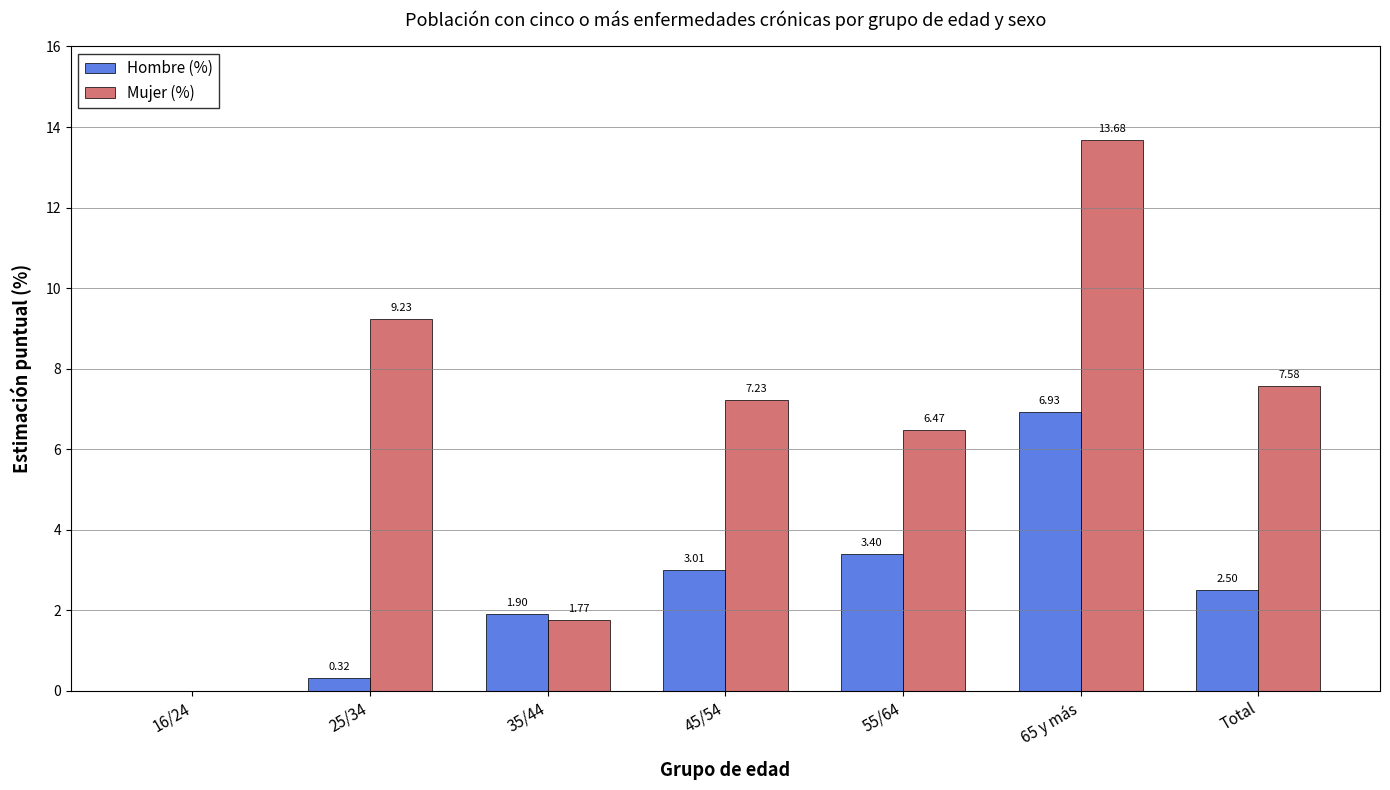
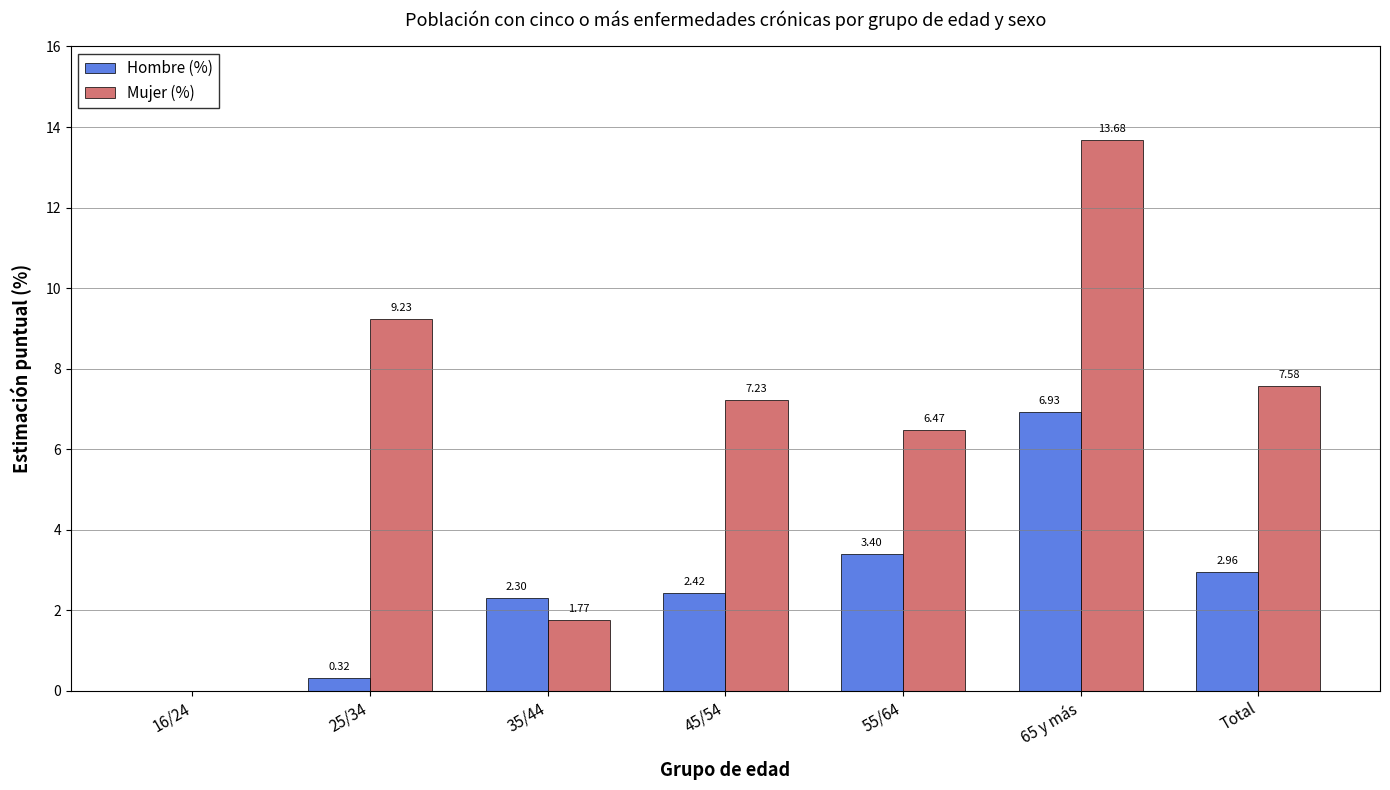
  {
    "Hombre (%)": {
      "25/34": 0.32,
-     "35/44": 1.90,
-     "45/54": 3.01,
+     "35/44": 2.30,
+     "45/54": 2.42,
      "55/64": 3.40,
      "65 y más": 6.93,
-     "Total": 2.50
+     "Total": 2.96
    },
    "Mujer (%)": {
      "25/34": 9.23,
      "35/44": 1.77,
      "45/54": 7.23,
      "55/64": 6.47,
      "65 y más": 13.68,
      "Total": 7.58
    }
  }
